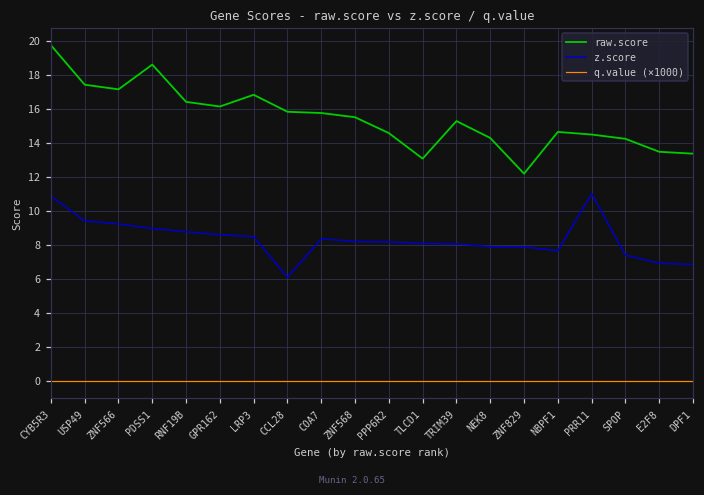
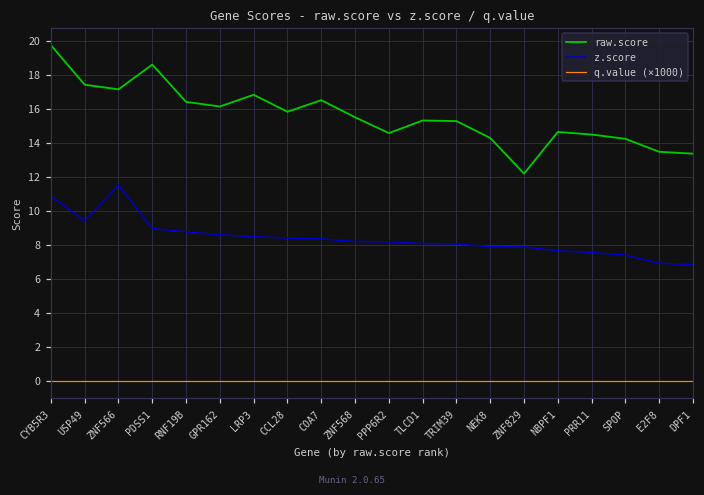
  {
    "raw.score": {
      "CYB5R3": 19.7,
      "USP49": 17.4,
      "ZNF566": 17.1,
      "PDSS1": 18.6,
      "RNF19B": 16.4,
      "GPR162": 16.1,
      "LRP3": 16.8,
      "CCL28": 15.8,
-     "COA7": 15.8,
+     "COA7": 16.5,
      "ZNF568": 15.5,
      "PPP6R2": 14.6,
-     "TLCD1": 13.1,
+     "TLCD1": 15.3,
      "TRIM39": 15.3,
      "NEK8": 14.3,
      "ZNF829": 12.2,
      "NBPF1": 14.6,
      "PRR11": 14.5,
      "SPOP": 14.2,
      "E2F8": 13.5,
      "DPF1": 13.4
    },
    "z.score": {
      "CYB5R3": 10.9,
      "USP49": 9.4,
-     "ZNF566": 9.2,
+     "ZNF566": 11.5,
      "PDSS1": 9.0,
      "RNF19B": 8.8,
      "GPR162": 8.6,
      "LRP3": 8.5,
-     "CCL28": 6.1,
+     "CCL28": 8.4,
      "COA7": 8.4,
      "ZNF568": 8.2,
      "PPP6R2": 8.2,
      "TLCD1": 8.1,
      "TRIM39": 8.1,
      "NEK8": 7.9,
      "ZNF829": 7.9,
      "NBPF1": 7.7,
-     "PRR11": 11.0,
+     "PRR11": 7.6,
      "SPOP": 7.4,
      "E2F8": 6.9,
      "DPF1": 6.8
    },
    "q.value (×1000)": {
      "CYB5R3": 0.0,
      "USP49": 0.0,
      "ZNF566": 0.0,
      "PDSS1": 0.0,
      "RNF19B": 0.0,
      "GPR162": 0.0,
      "LRP3": 0.0,
      "CCL28": 0.0,
      "COA7": 0.0,
      "ZNF568": 0.0,
      "PPP6R2": 0.0,
      "TLCD1": 0.0,
      "TRIM39": 0.0,
      "NEK8": 0.0,
      "ZNF829": 0.0,
      "NBPF1": 0.0,
      "PRR11": 0.0,
      "SPOP": 0.0,
      "E2F8": 0.0,
      "DPF1": 0.0
    }
  }
